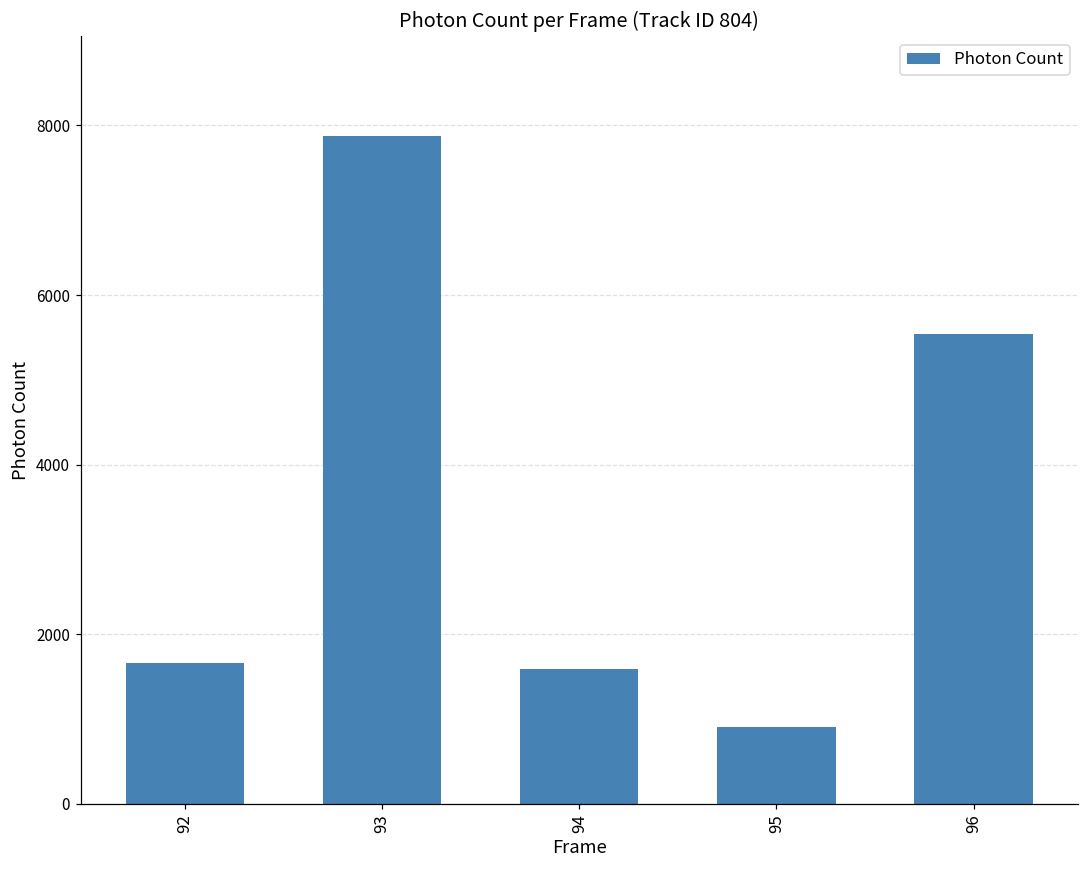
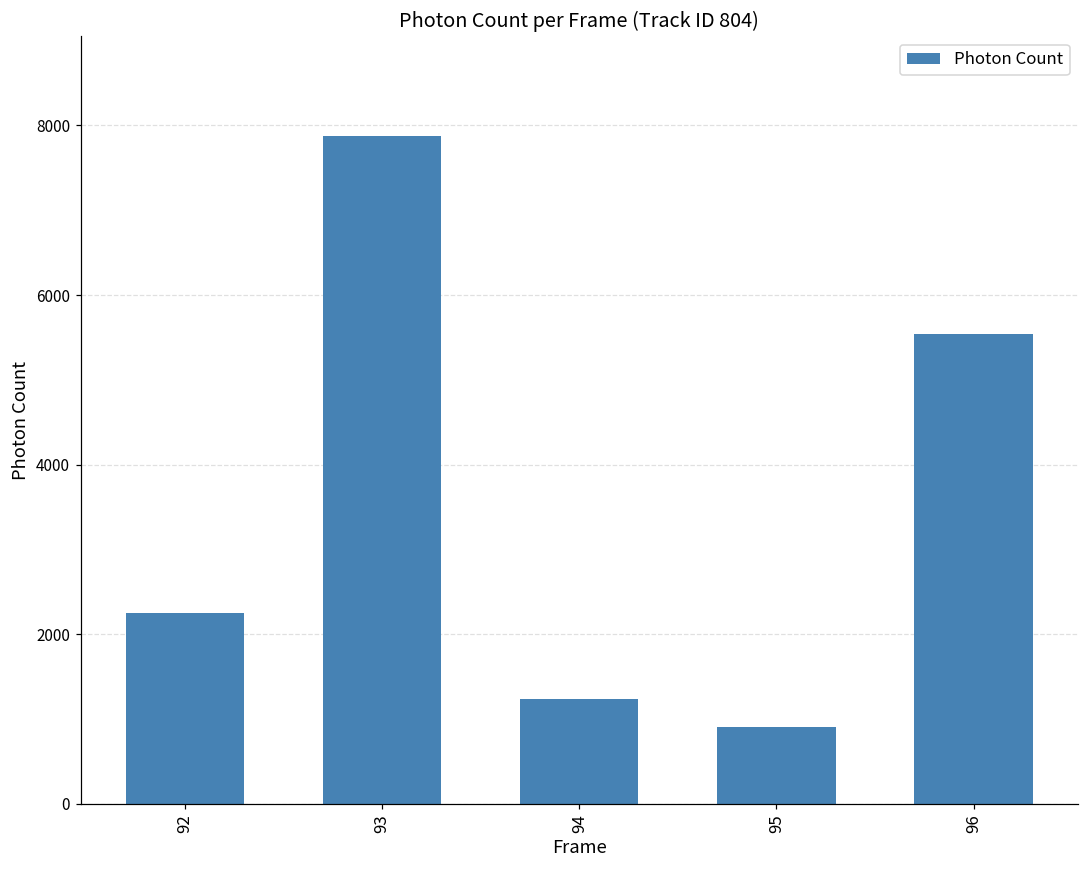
  {
-   "92": 1700,
+   "92": 2300,
    "93": 7900,
-   "94": 1600,
+   "94": 1200,
    "95": 900,
    "96": 5500
  }
